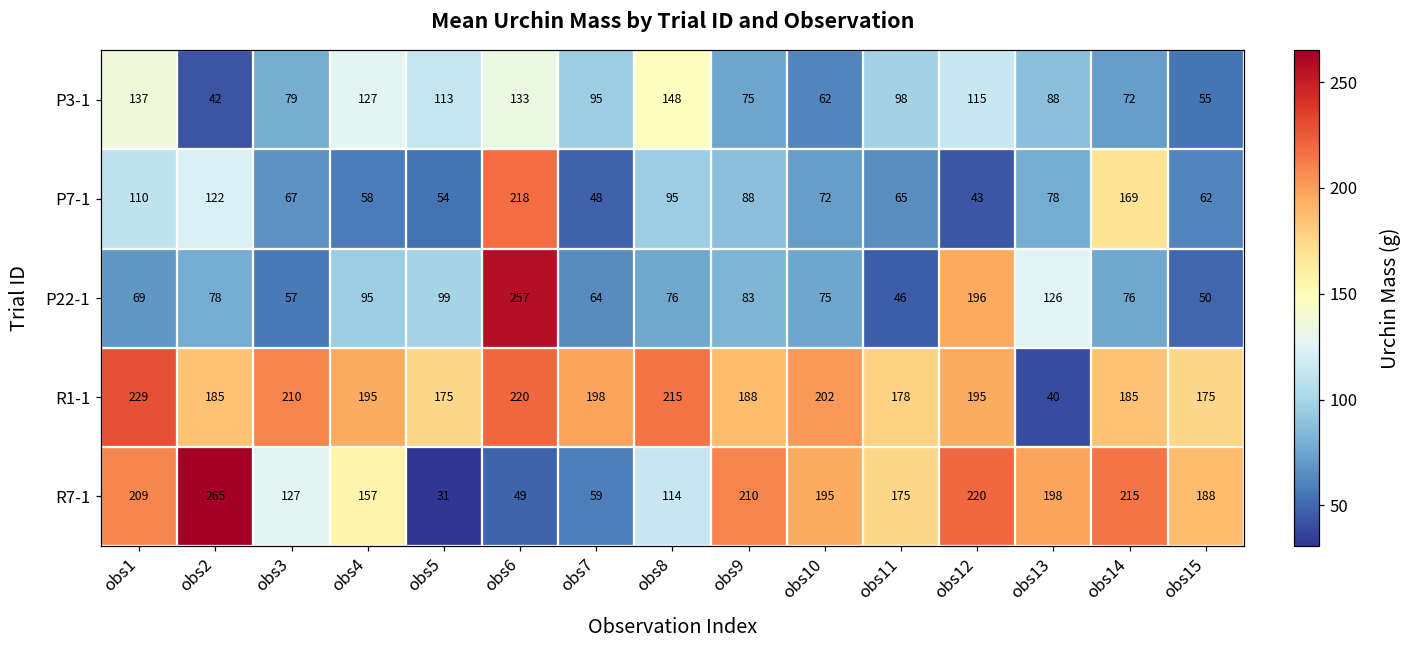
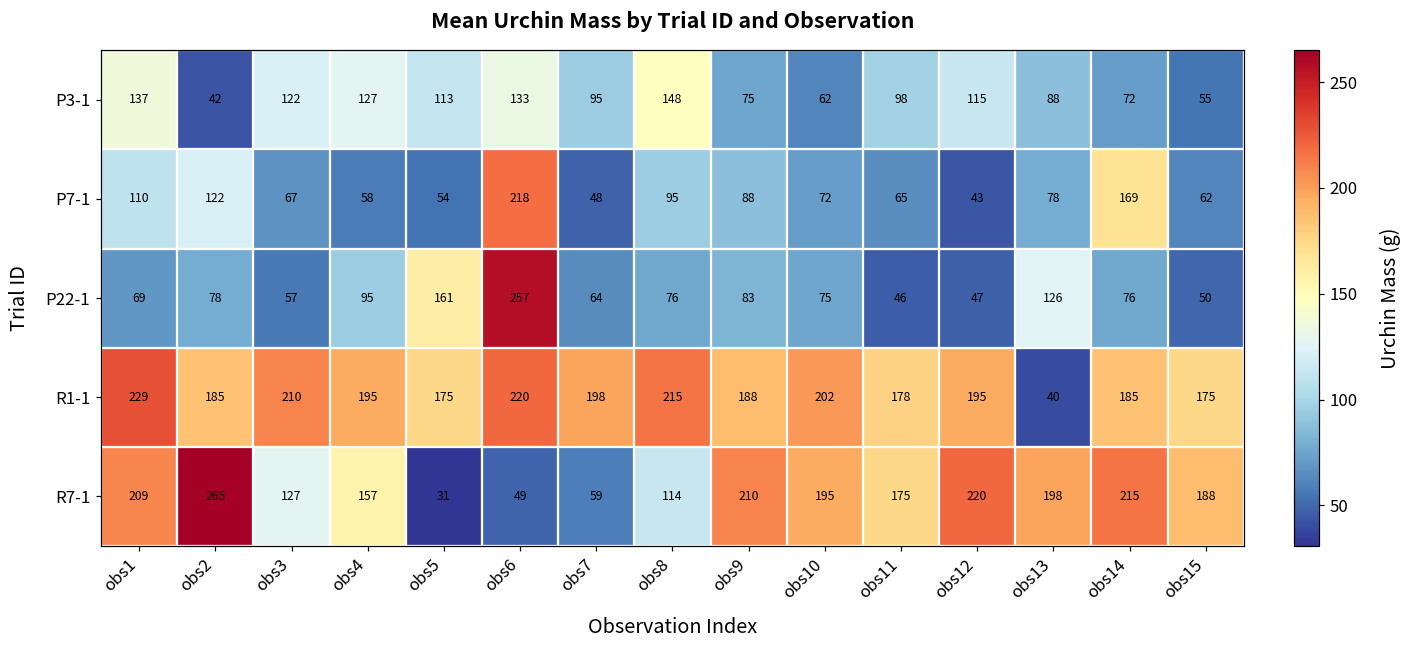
  {
    "P3-1": {
      "obs1": 137,
      "obs2": 42,
-     "obs3": 79,
+     "obs3": 122,
      "obs4": 127,
      "obs5": 113,
      "obs6": 133,
      "obs7": 95,
      "obs8": 148,
      "obs9": 75,
      "obs10": 62,
      "obs11": 98,
      "obs12": 115,
      "obs13": 88,
      "obs14": 72,
      "obs15": 55
    },
    "P7-1": {
      "obs1": 110,
      "obs2": 122,
      "obs3": 67,
      "obs4": 58,
      "obs5": 54,
      "obs6": 218,
      "obs7": 48,
      "obs8": 95,
      "obs9": 88,
      "obs10": 72,
      "obs11": 65,
      "obs12": 43,
      "obs13": 78,
      "obs14": 169,
      "obs15": 62
    },
    "P22-1": {
      "obs1": 69,
      "obs2": 78,
      "obs3": 57,
      "obs4": 95,
-     "obs5": 99,
+     "obs5": 161,
      "obs6": 257,
      "obs7": 64,
      "obs8": 76,
      "obs9": 83,
      "obs10": 75,
      "obs11": 46,
-     "obs12": 196,
+     "obs12": 47,
      "obs13": 126,
      "obs14": 76,
      "obs15": 50
    },
    "R1-1": {
      "obs1": 229,
      "obs2": 185,
      "obs3": 210,
      "obs4": 195,
      "obs5": 175,
      "obs6": 220,
      "obs7": 198,
      "obs8": 215,
      "obs9": 188,
      "obs10": 202,
      "obs11": 178,
      "obs12": 195,
      "obs13": 40,
      "obs14": 185,
      "obs15": 175
    },
    "R7-1": {
      "obs1": 209,
      "obs2": 265,
      "obs3": 127,
      "obs4": 157,
      "obs5": 31,
      "obs6": 49,
      "obs7": 59,
      "obs8": 114,
      "obs9": 210,
      "obs10": 195,
      "obs11": 175,
      "obs12": 220,
      "obs13": 198,
      "obs14": 215,
      "obs15": 188
    }
  }
